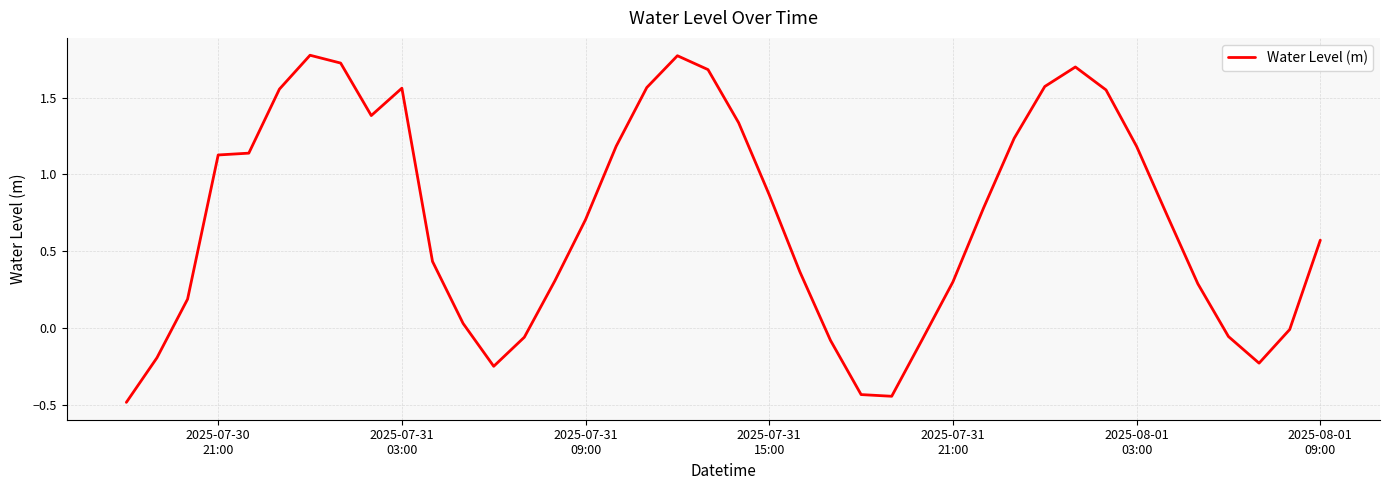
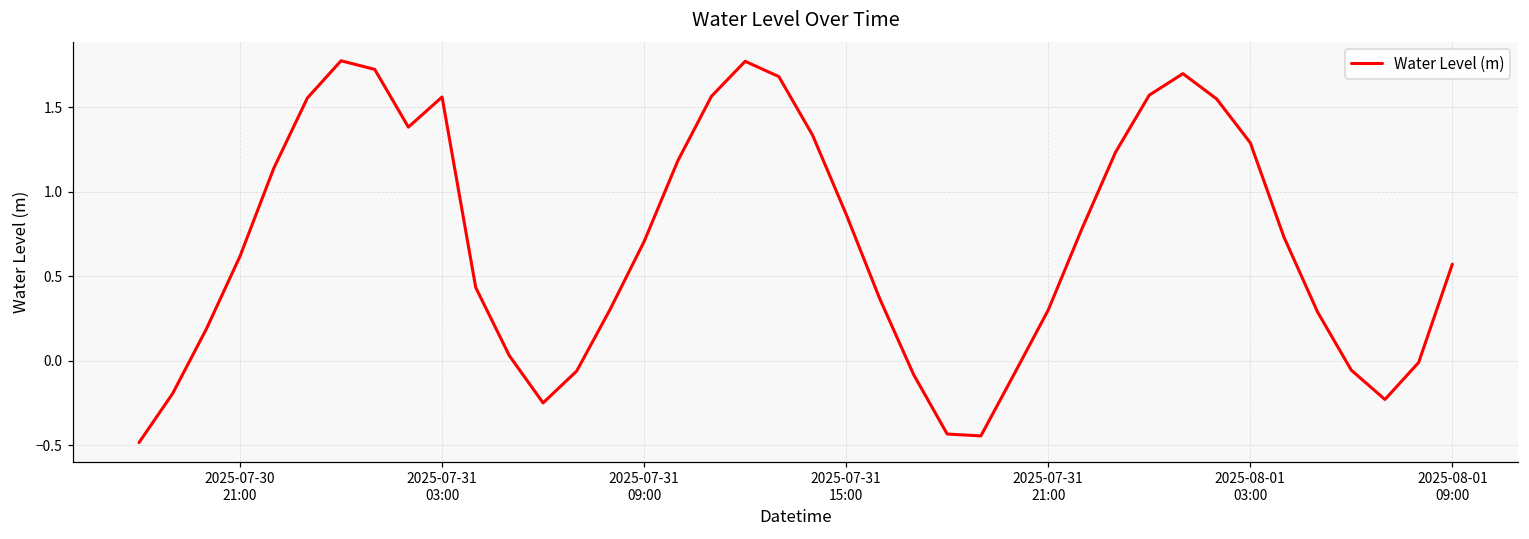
  {
-   "2025-07-30 21:00": 1.13,
+   "2025-07-30 21:00": 0.62,
    "2025-07-31 03:00": 1.56,
    "2025-07-31 09:00": 0.71,
    "2025-07-31 15:00": 0.87,
    "2025-07-31 21:00": 0.30,
-   "2025-08-01 03:00": 1.18,
+   "2025-08-01 03:00": 1.29,
    "2025-08-01 09:00": 0.57
  }
